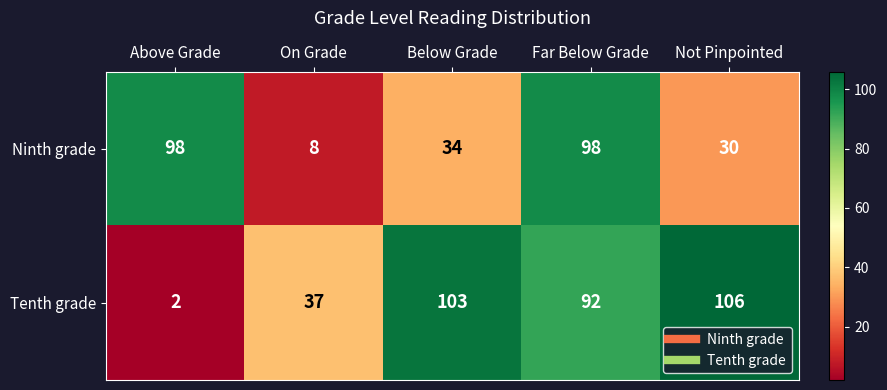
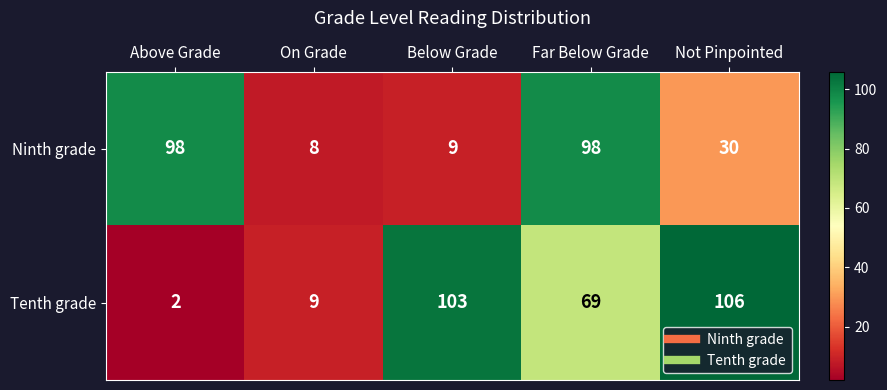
  {
    "Ninth grade": {
      "Above Grade": 98,
      "On Grade": 8,
-     "Below Grade": 34,
+     "Below Grade": 9,
      "Far Below Grade": 98,
      "Not Pinpointed": 30
    },
    "Tenth grade": {
      "Above Grade": 2,
-     "On Grade": 37,
+     "On Grade": 9,
      "Below Grade": 103,
-     "Far Below Grade": 92,
+     "Far Below Grade": 69,
      "Not Pinpointed": 106
    }
  }
